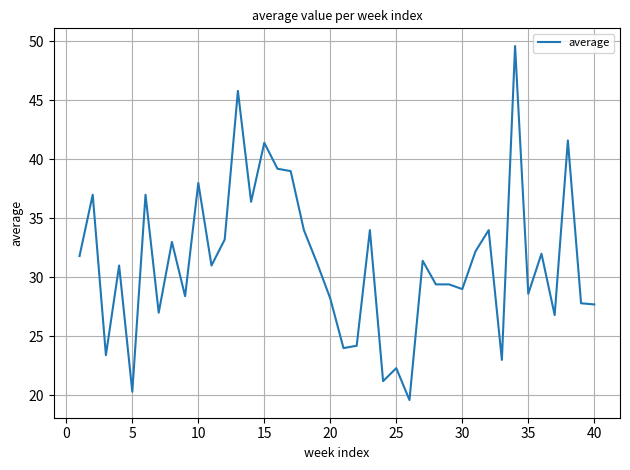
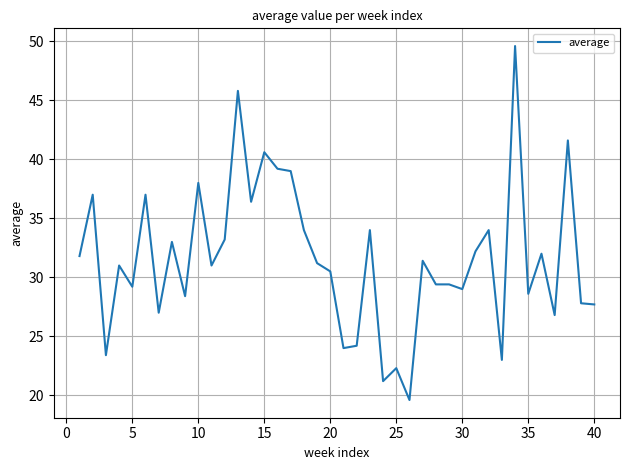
  {
-   "5": 20.3,
+   "5": 29.2,
    "10": 38.0,
-   "15": 41.4,
-   "20": 28.2,
+   "15": 40.6,
+   "20": 30.5,
    "25": 22.3,
    "30": 29.0,
    "35": 28.6,
    "40": 27.7
  }
